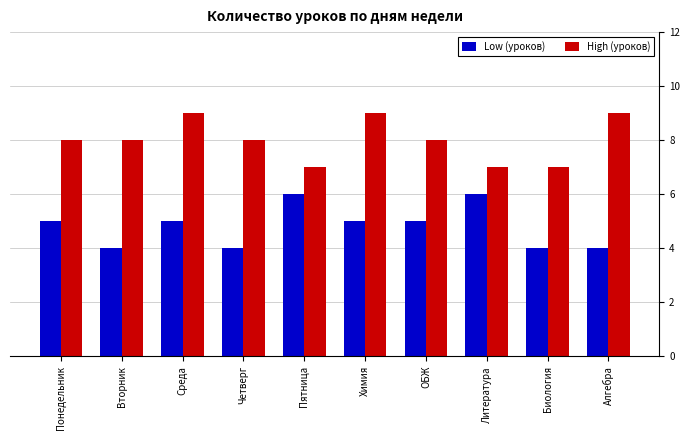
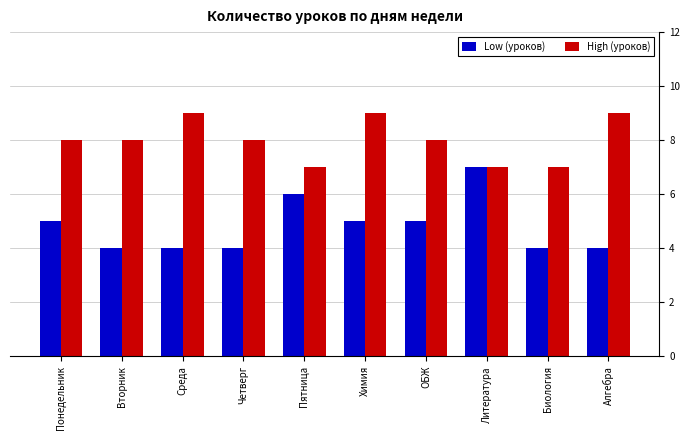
  {
    "Low (уроков)": {
      "Понедельник": 5,
      "Вторник": 4,
-     "Среда": 5,
+     "Среда": 4,
      "Четверг": 4,
      "Пятница": 6,
      "Химия": 5,
      "ОБЖ": 5,
-     "Литература": 6,
+     "Литература": 7,
      "Биология": 4,
      "Алгебра": 4
    },
    "High (уроков)": {
      "Понедельник": 8,
      "Вторник": 8,
      "Среда": 9,
      "Четверг": 8,
      "Пятница": 7,
      "Химия": 9,
      "ОБЖ": 8,
      "Литература": 7,
      "Биология": 7,
      "Алгебра": 9
    }
  }
